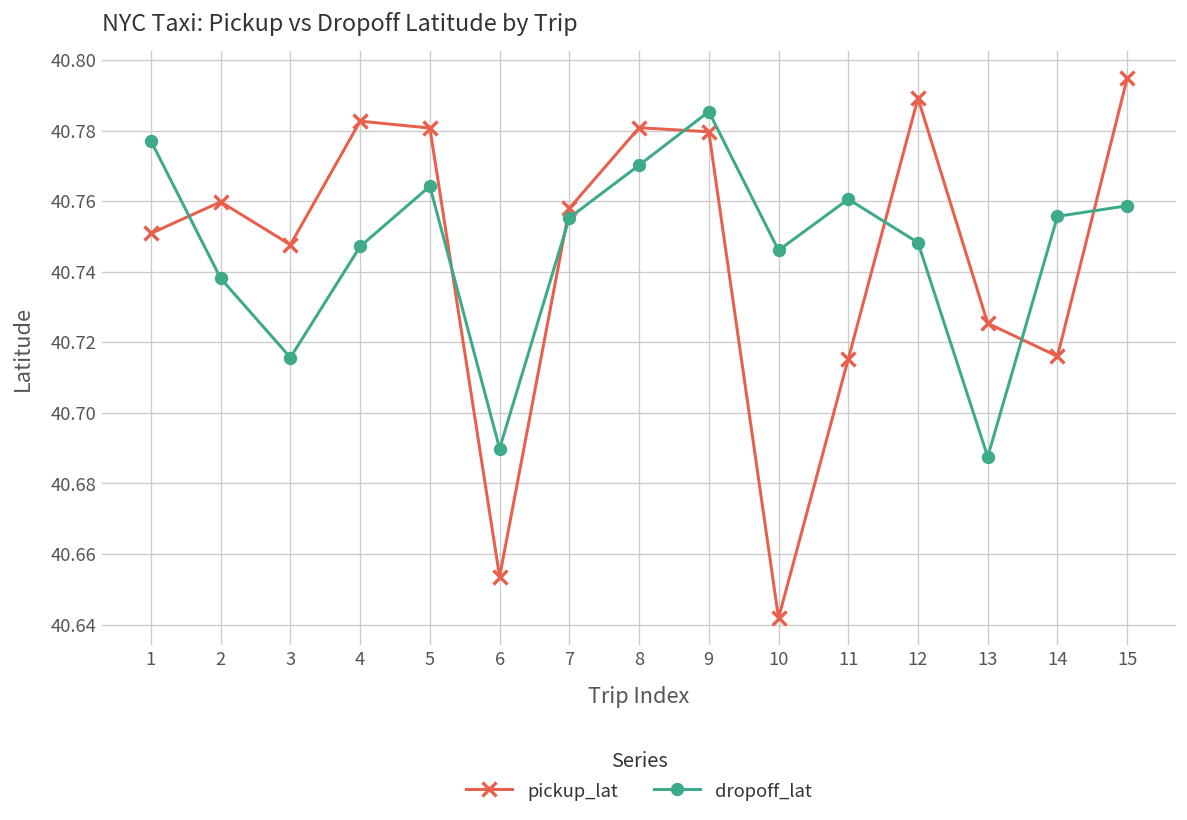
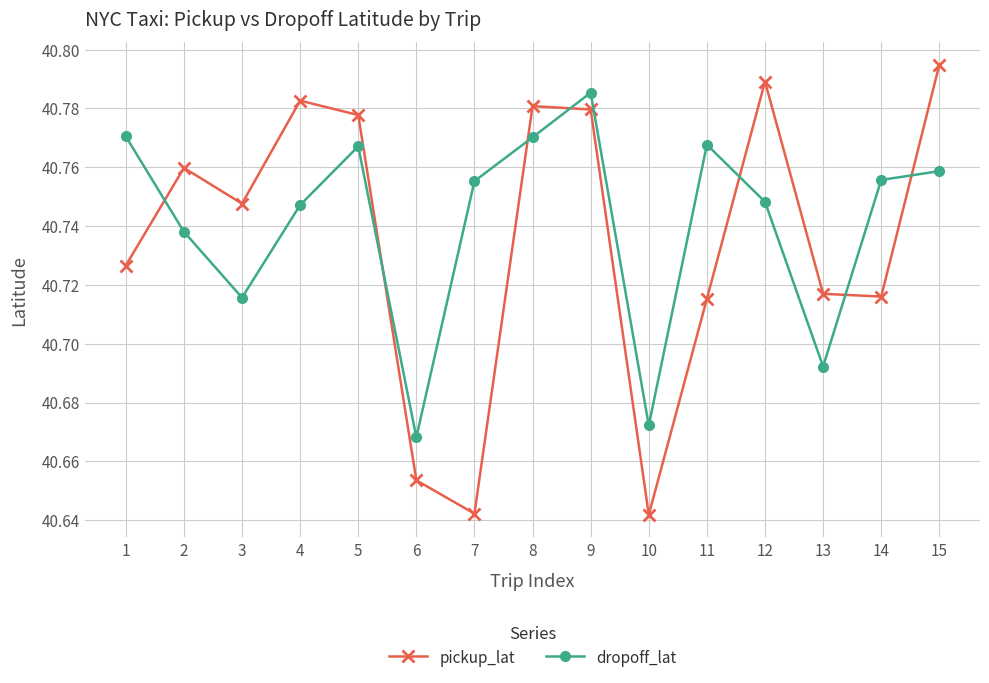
  {
    "pickup_lat": {
-     "1": 40.751,
+     "1": 40.727,
      "2": 40.760,
      "3": 40.748,
      "4": 40.783,
-     "5": 40.781,
+     "5": 40.778,
      "6": 40.654,
-     "7": 40.758,
+     "7": 40.642,
      "8": 40.781,
      "9": 40.780,
      "10": 40.642,
      "11": 40.715,
      "12": 40.789,
-     "13": 40.725,
+     "13": 40.717,
      "14": 40.716,
      "15": 40.795
    },
    "dropoff_lat": {
-     "1": 40.777,
+     "1": 40.770,
      "2": 40.738,
      "3": 40.716,
      "4": 40.747,
-     "5": 40.764,
-     "6": 40.690,
+     "5": 40.767,
+     "6": 40.668,
      "7": 40.755,
      "8": 40.770,
      "9": 40.785,
-     "10": 40.746,
-     "11": 40.761,
+     "10": 40.672,
+     "11": 40.768,
      "12": 40.748,
-     "13": 40.688,
+     "13": 40.692,
      "14": 40.756,
      "15": 40.759
    }
  }
